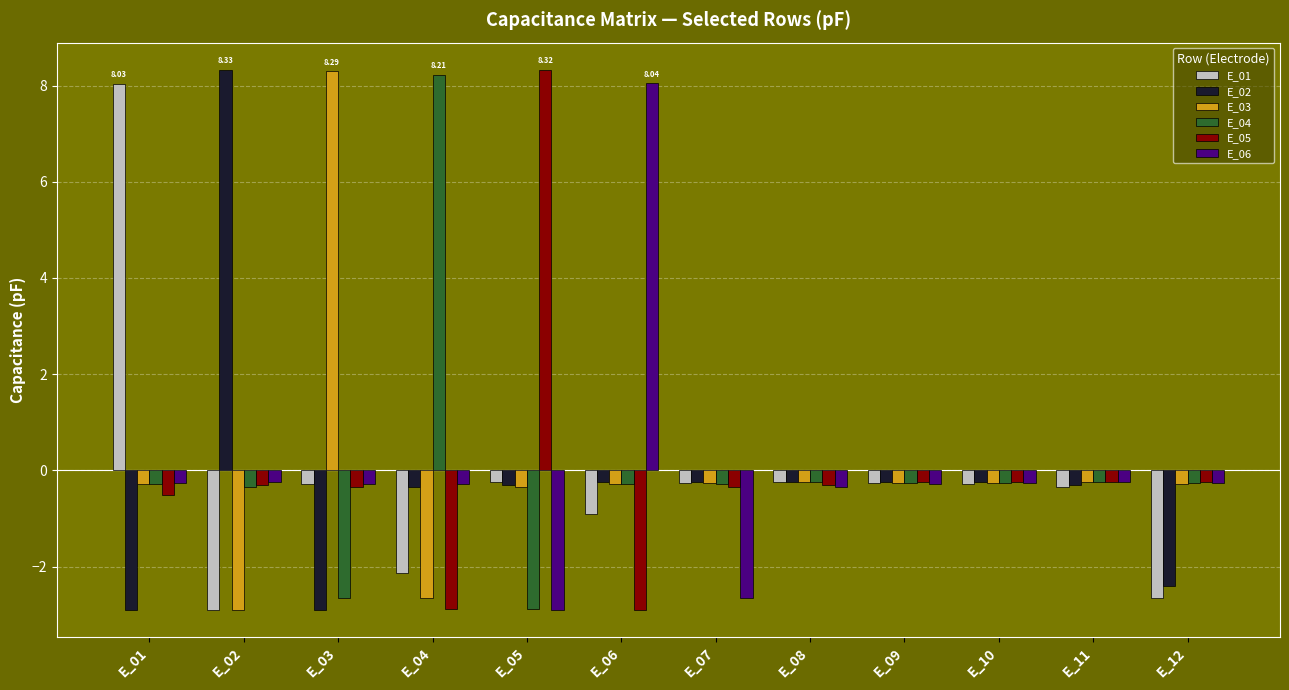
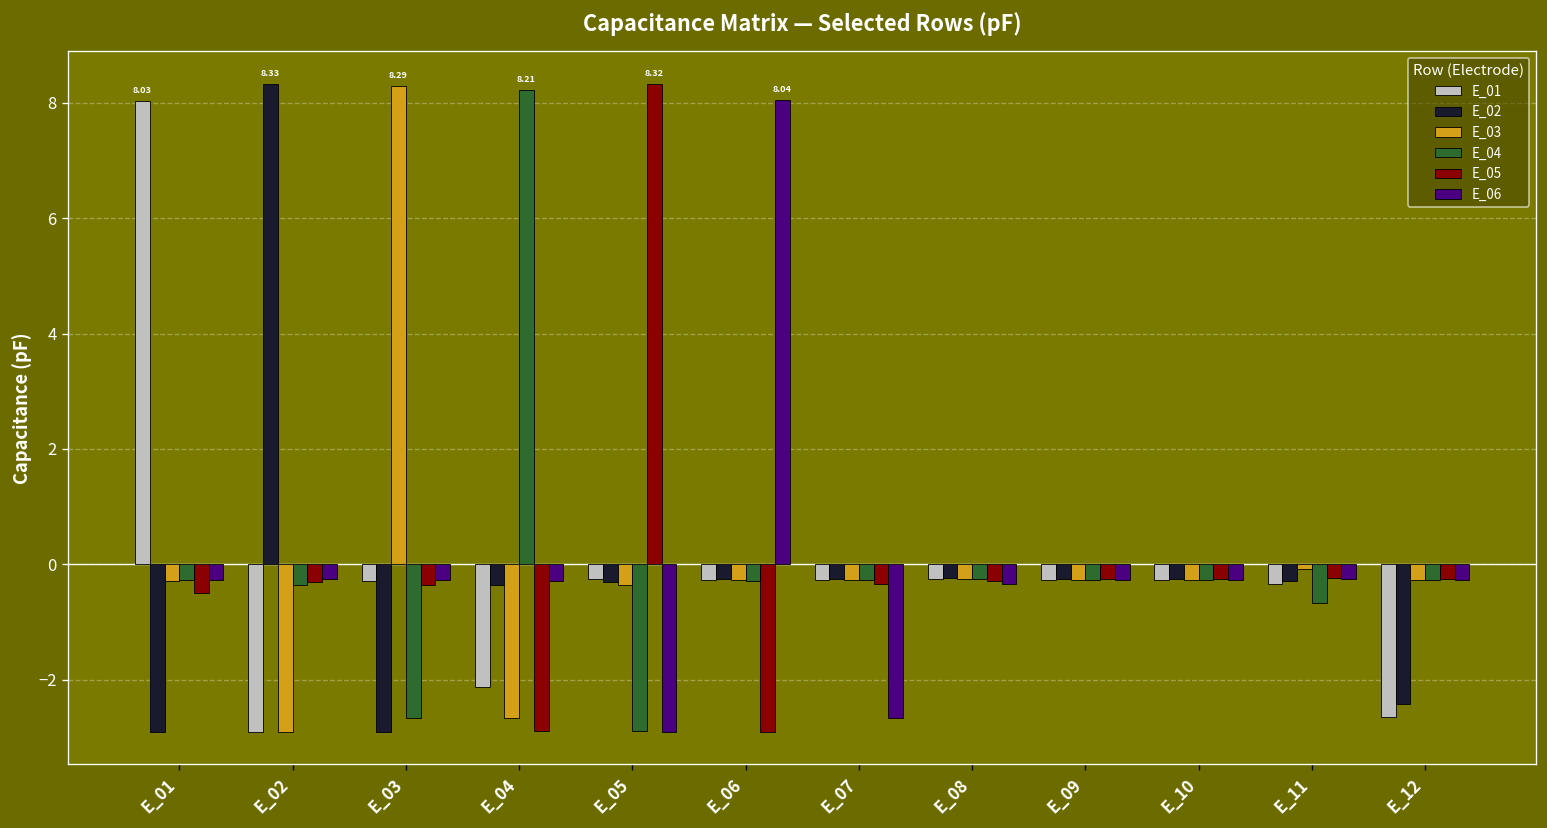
  {
    "E_01": {
      "E_02": -2.9,
      "E_03": -0.3,
      "E_04": -2.1,
      "E_05": -0.3,
-     "E_06": -0.9,
+     "E_06": -0.3,
      "E_07": -0.3,
      "E_08": -0.2,
      "E_09": -0.3,
      "E_10": -0.3,
      "E_11": -0.3,
      "E_12": -2.6
    },
    "E_02": {
      "E_02": 8.33
    },
    "E_03": {
      "E_01": -0.3,
      "E_02": -2.9,
      "E_04": -2.7,
      "E_05": -0.4,
      "E_06": -0.3,
      "E_07": -0.3,
      "E_08": -0.2,
      "E_09": -0.3,
      "E_10": -0.3,
-     "E_11": -0.2,
+     "E_11": -0.1,
      "E_12": -0.3
    },
    "E_04": {
      "E_01": -0.3,
      "E_02": -0.3,
      "E_03": -2.7,
      "E_05": -2.9,
      "E_06": -0.3,
      "E_07": -0.3,
      "E_08": -0.3,
      "E_09": -0.3,
      "E_10": -0.3,
-     "E_11": -0.2,
+     "E_11": -0.7,
      "E_12": -0.3
    },
    "E_05": {
      "E_05": 8.32
    },
    "E_06": {
      "E_06": 8.04
    }
  }
